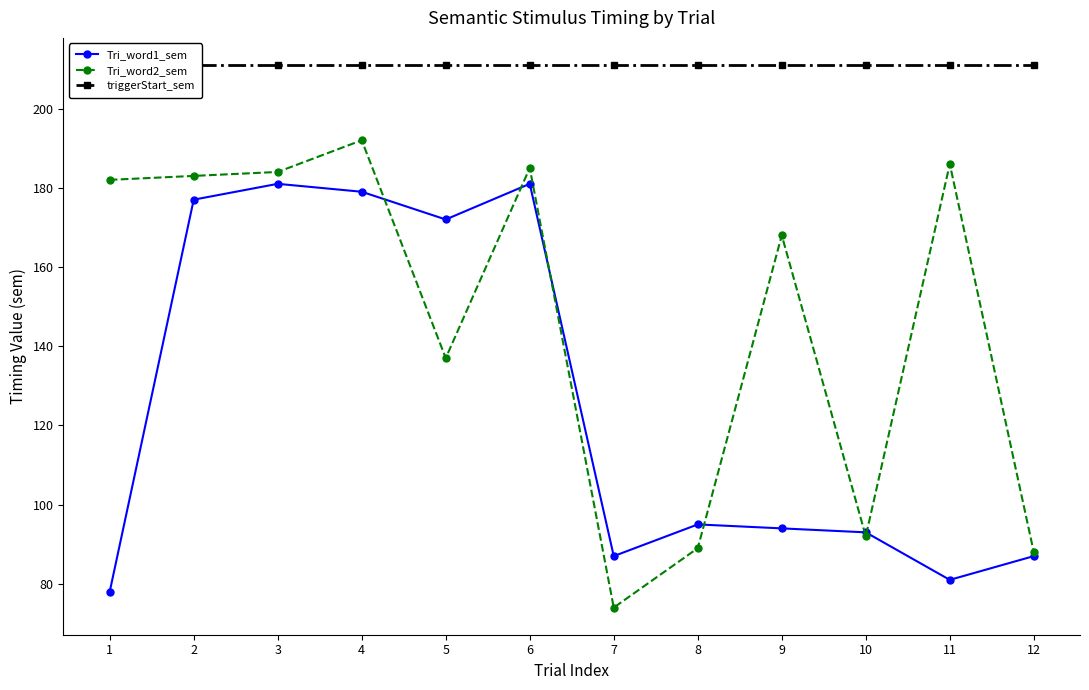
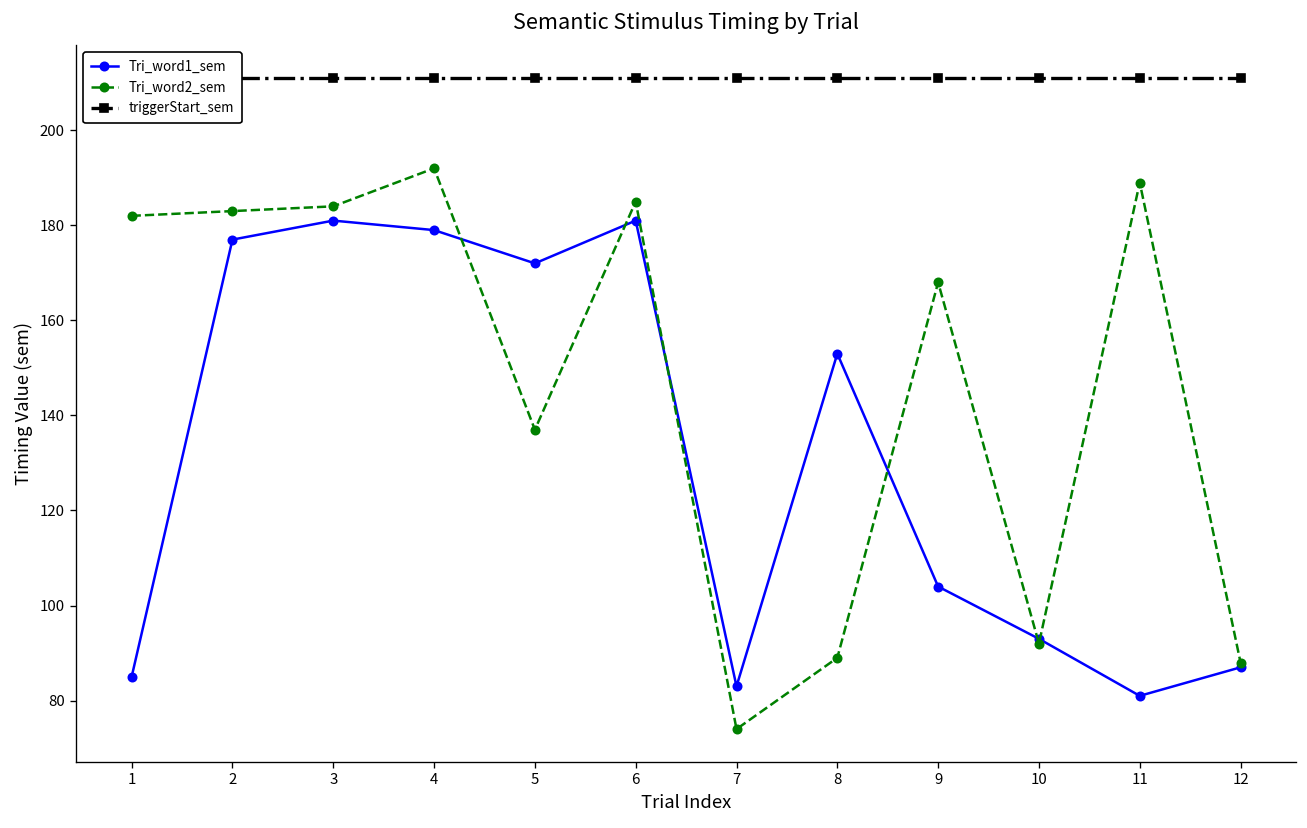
  {
    "Tri_word1_sem": {
-     "1": 78,
+     "1": 85,
      "2": 177,
      "3": 181,
      "4": 179,
      "5": 172,
      "6": 181,
-     "7": 87,
-     "8": 95,
-     "9": 94,
+     "7": 83,
+     "8": 153,
+     "9": 104,
      "10": 93,
      "11": 81,
      "12": 87
    },
    "Tri_word2_sem": {
      "1": 182,
      "2": 183,
      "3": 184,
      "4": 192,
      "5": 137,
      "6": 185,
      "7": 74,
      "8": 89,
      "9": 168,
      "10": 92,
-     "11": 186,
+     "11": 189,
      "12": 88
    },
    "triggerStart_sem": {
      "3": 211,
      "4": 211,
      "5": 211,
      "6": 211,
      "7": 211,
      "8": 211,
      "9": 211,
      "10": 211,
      "11": 211,
      "12": 211
    }
  }
